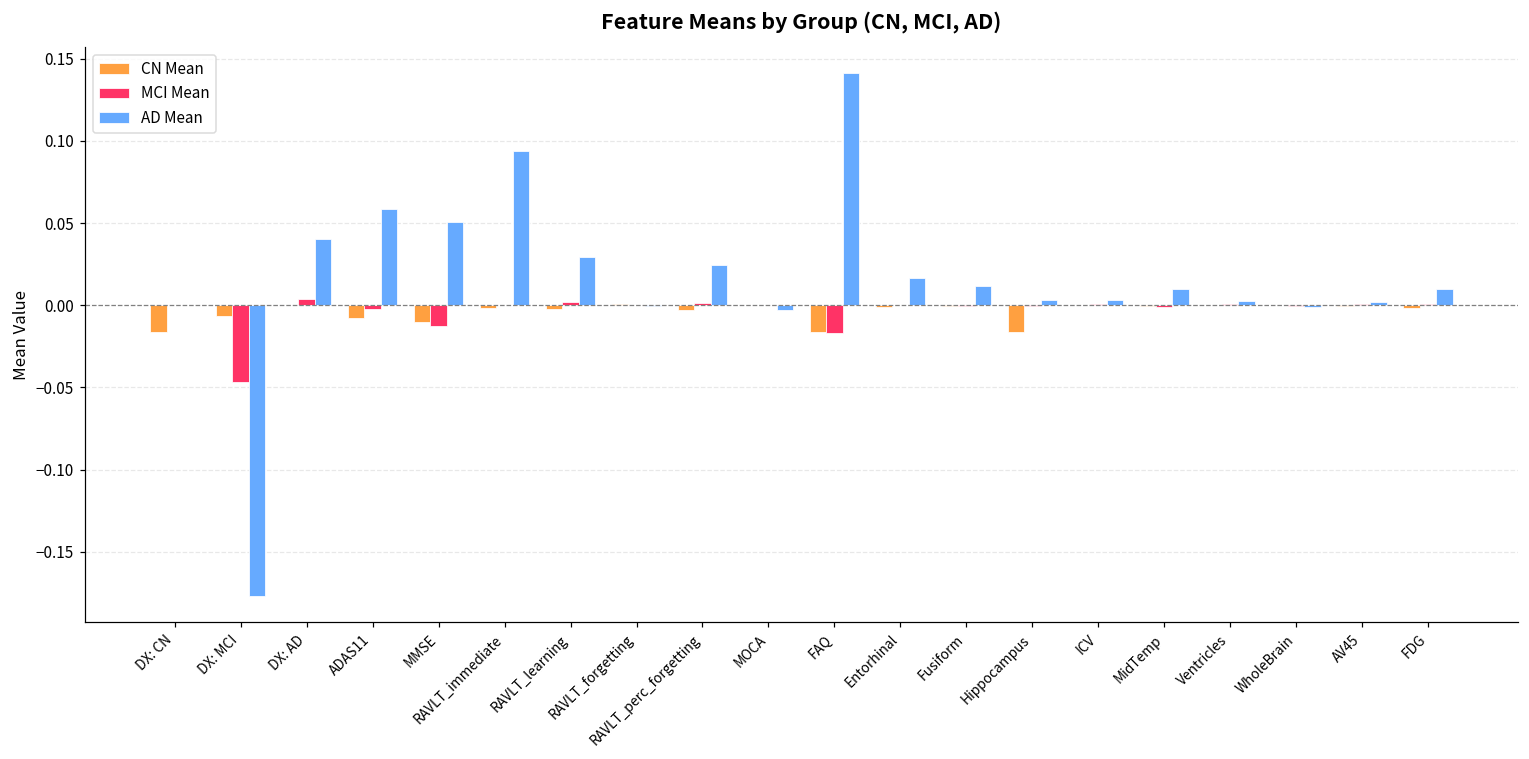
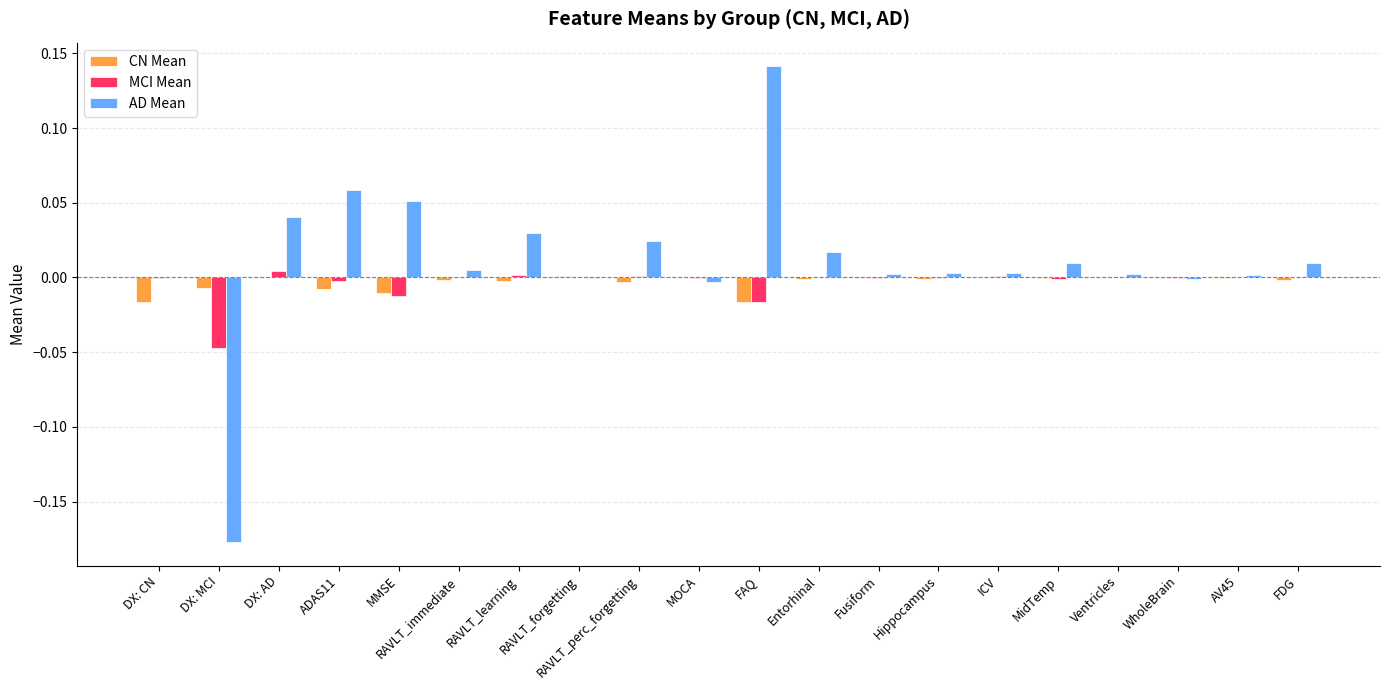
  {
    "CN Mean": {
      "DX: CN": -0.016,
      "DX: MCI": -0.007,
      "DX: AD": 0.000,
      "ADAS11": -0.008,
      "MMSE": -0.010,
      "RAVLT_learning": -0.002,
      "RAVLT_perc_forgetting": -0.003,
      "FAQ": -0.016,
-     "Hippocampus": -0.016
+     "Hippocampus": -0.001
    },
    "MCI Mean": {
      "DX: MCI": -0.047,
      "DX: AD": 0.004,
      "ADAS11": -0.003,
      "MMSE": -0.012,
      "RAVLT_learning": 0.002,
      "FAQ": -0.017
    },
    "AD Mean": {
      "DX: CN": 0.000,
      "DX: MCI": -0.177,
      "DX: AD": 0.041,
      "ADAS11": 0.058,
      "MMSE": 0.051,
-     "RAVLT_immediate": 0.094,
+     "RAVLT_immediate": 0.005,
      "RAVLT_learning": 0.030,
      "RAVLT_perc_forgetting": 0.024,
      "MOCA": -0.003,
      "FAQ": 0.141,
      "Entorhinal": 0.017,
-     "Fusiform": 0.012,
+     "Fusiform": 0.002,
      "Hippocampus": 0.003,
      "ICV": 0.003,
      "MidTemp": 0.010,
      "Ventricles": 0.002,
      "AV45": 0.002,
      "FDG": 0.010
    }
  }
